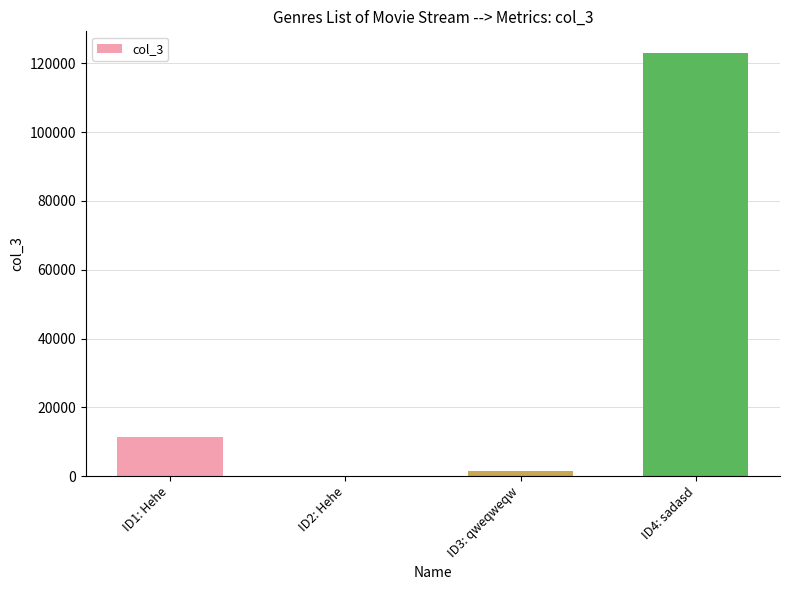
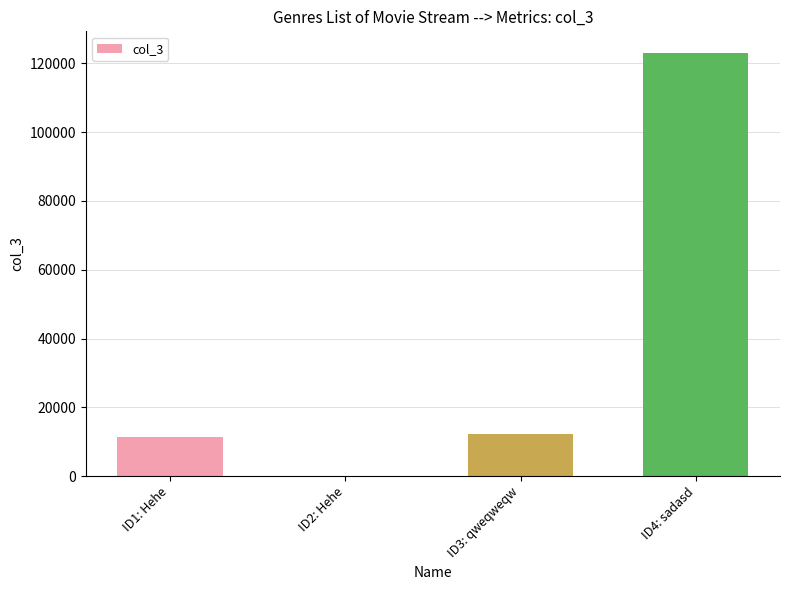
  {
    "ID1: Hehe": 12000,
-   "ID3: qweqweqw": 1000,
+   "ID3: qweqweqw": 12000,
    "ID4: sadasd": 123000
  }
